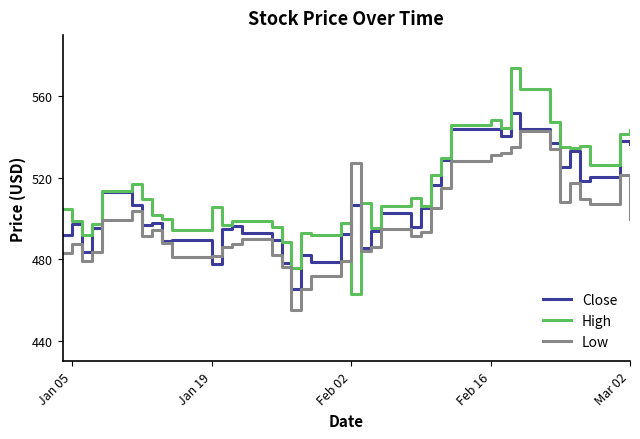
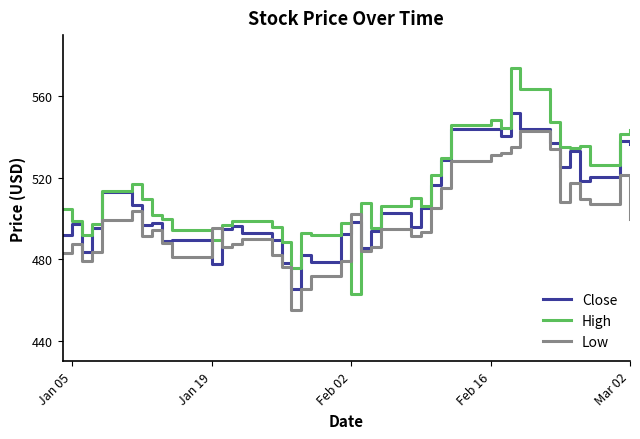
  {
    "Close": {
      "Jan 05": 497,
      "Jan 19": 478,
-     "Feb 02": 507,
+     "Feb 02": 498,
      "Feb 16": 544,
      "Mar 02": 537
    },
    "High": {
      "Jan 05": 499,
-     "Jan 19": 506,
+     "Jan 19": 489,
      "Feb 02": 463,
      "Feb 16": 549,
      "Mar 02": 543
    },
    "Low": {
      "Jan 05": 488,
-     "Jan 19": 481,
-     "Feb 02": 527,
+     "Jan 19": 496,
+     "Feb 02": 502,
      "Feb 16": 531,
      "Mar 02": 500
    }
  }
